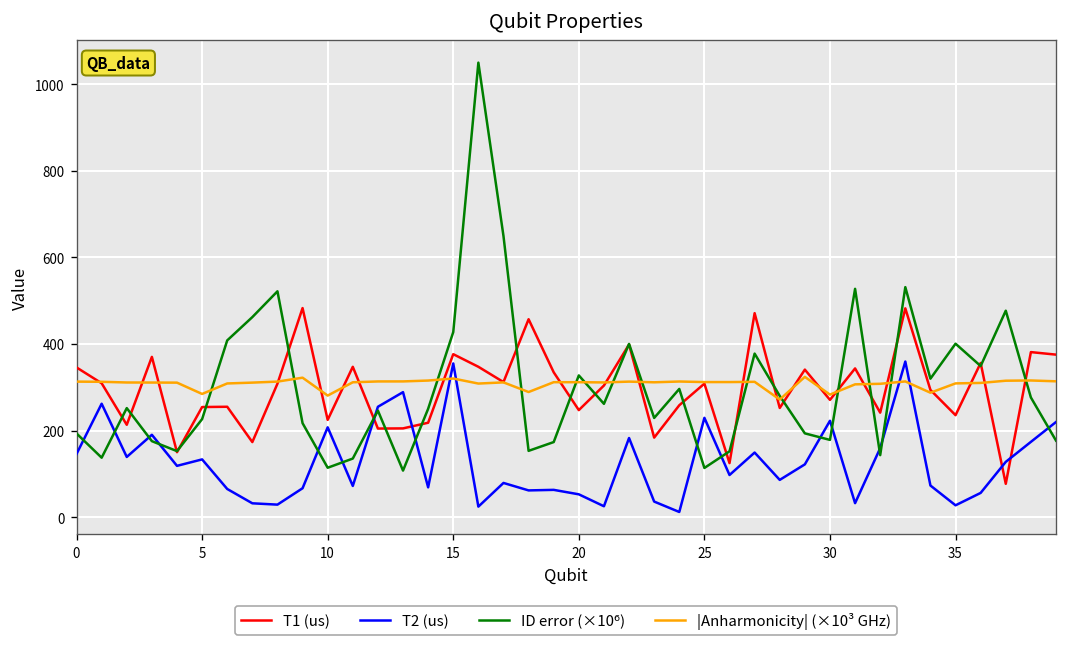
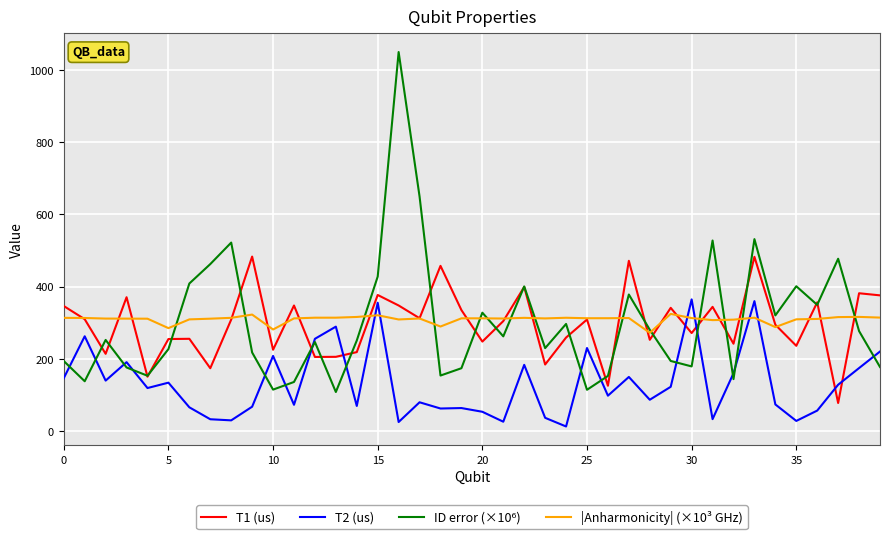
  {
    "T1 (us)": {
      "0": 350,
      "5": 250,
      "10": 220,
      "15": 380,
      "20": 250,
      "30": 270,
      "35": 240
    },
    "T2 (us)": {
      "0": 150,
      "5": 130,
      "10": 210,
      "15": 360,
      "20": 50,
      "25": 230,
-     "30": 220,
+     "30": 360,
      "35": 30
    },
    "ID error (×10⁶)": {
      "0": 190,
      "5": 230,
      "10": 110,
      "15": 430,
      "20": 330,
      "25": 110,
      "30": 180,
      "35": 400
    },
    "|Anharmonicity| (×10³ GHz)": {
      "0": 310,
      "5": 280,
      "10": 280,
      "15": 320,
      "20": 310,
-     "30": 280,
+     "30": 310,
      "35": 310
    }
  }
